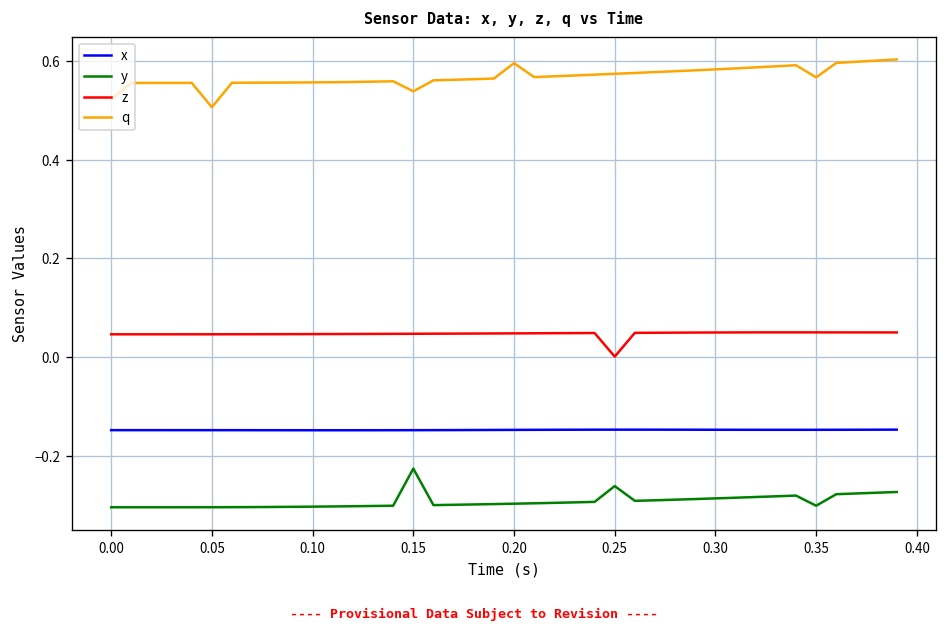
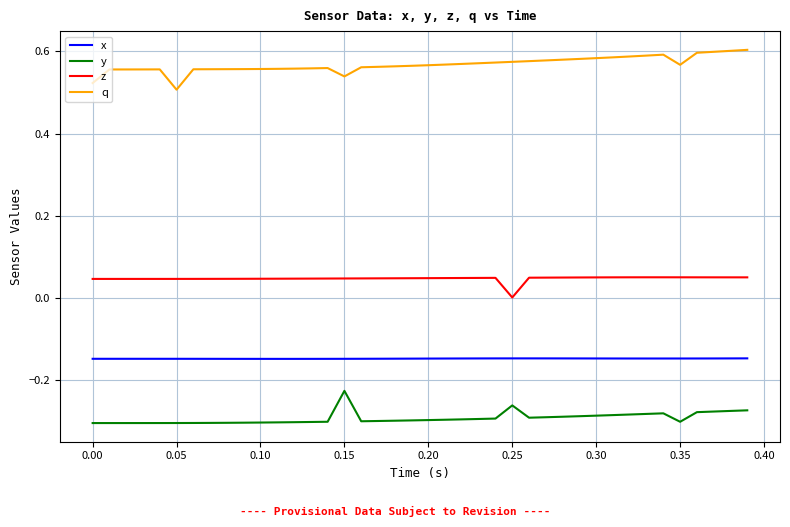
  {
    "x": {
      "0.00": -0.15,
      "0.05": -0.15,
      "0.10": -0.15,
      "0.15": -0.15,
      "0.20": -0.15,
      "0.25": -0.15,
      "0.30": -0.15,
      "0.35": -0.15
    },
    "y": {
      "0.00": -0.30,
      "0.05": -0.30,
      "0.10": -0.30,
      "0.15": -0.23,
      "0.20": -0.30,
      "0.25": -0.26,
      "0.30": -0.29,
      "0.35": -0.30
    },
    "z": {
      "0.00": 0.05,
      "0.05": 0.05,
      "0.10": 0.05,
      "0.15": 0.05,
      "0.20": 0.05,
      "0.25": 0.00,
      "0.30": 0.05,
      "0.35": 0.05
    },
    "q": {
      "0.05": 0.51,
      "0.10": 0.56,
      "0.15": 0.54,
-     "0.20": 0.60,
+     "0.20": 0.57,
      "0.25": 0.57,
      "0.30": 0.58,
      "0.35": 0.57
    }
  }
